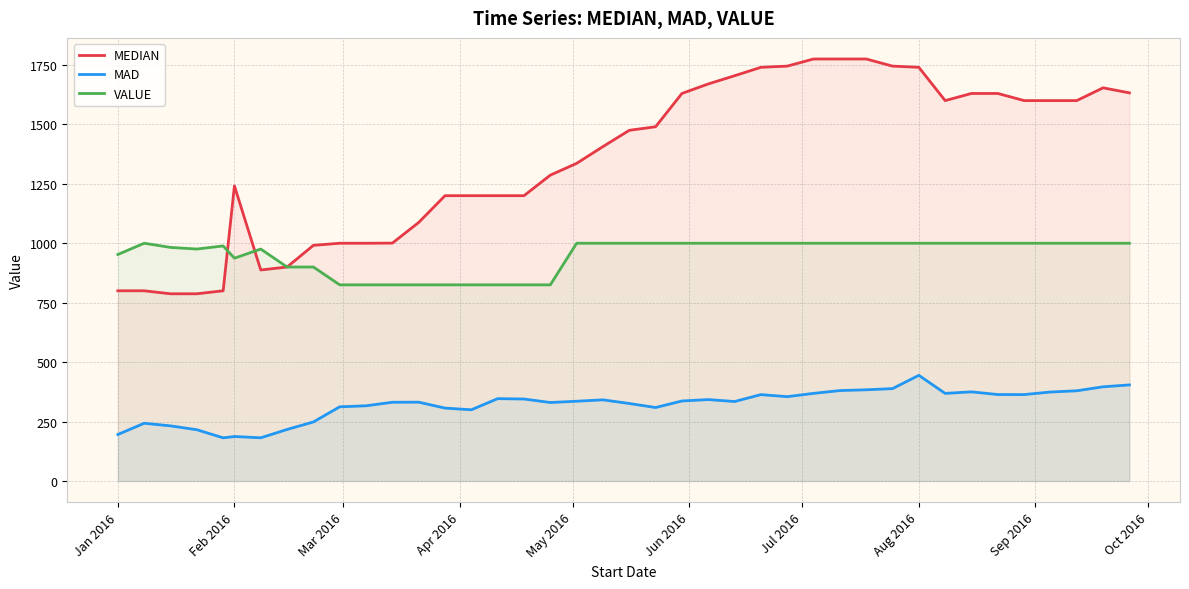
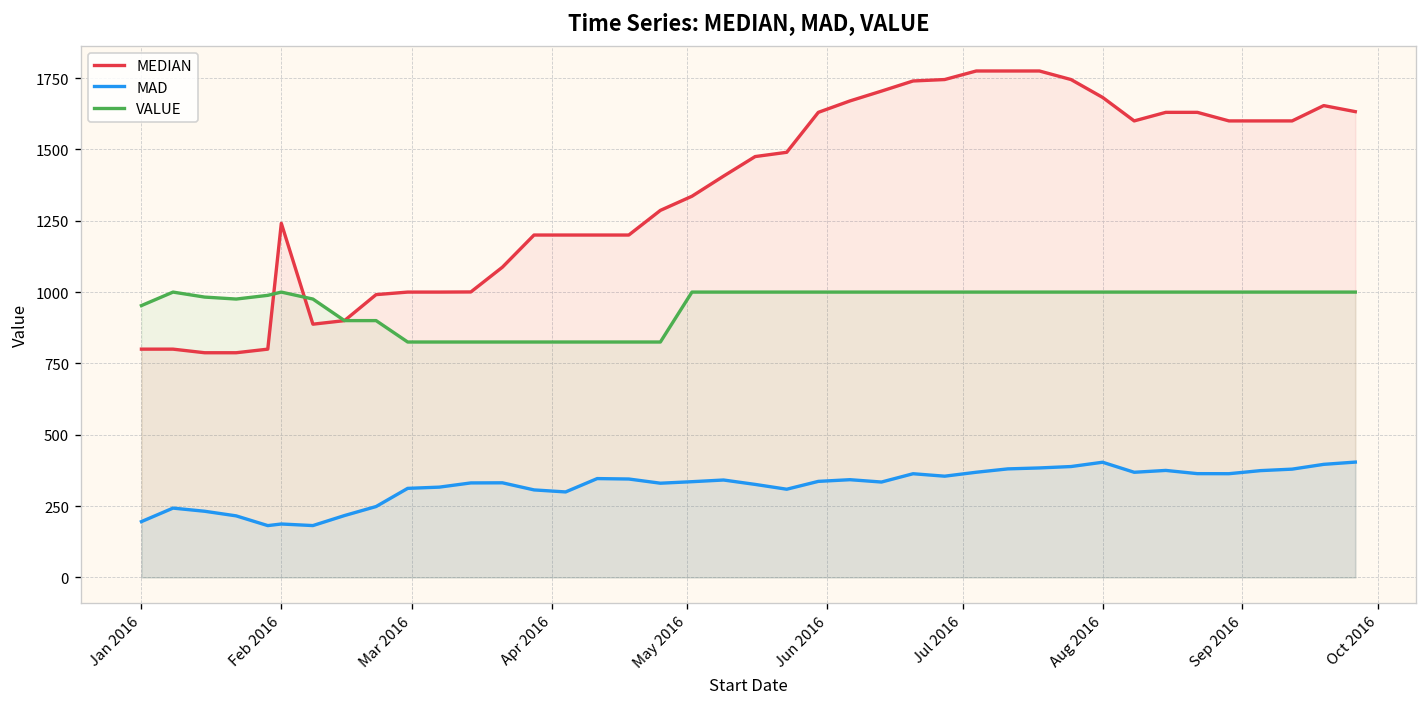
  {
    "MEDIAN": {
      "Jan 2016": 800,
      "Feb 2016": 1240,
-     "Aug 2016": 1740
+     "Aug 2016": 1680
    },
    "MAD": {
      "Jan 2016": 200,
      "Feb 2016": 190,
-     "Aug 2016": 440
+     "Aug 2016": 400
    },
    "VALUE": {
      "Jan 2016": 950,
-     "Feb 2016": 940,
+     "Feb 2016": 1000,
      "Aug 2016": 1000
    }
  }
